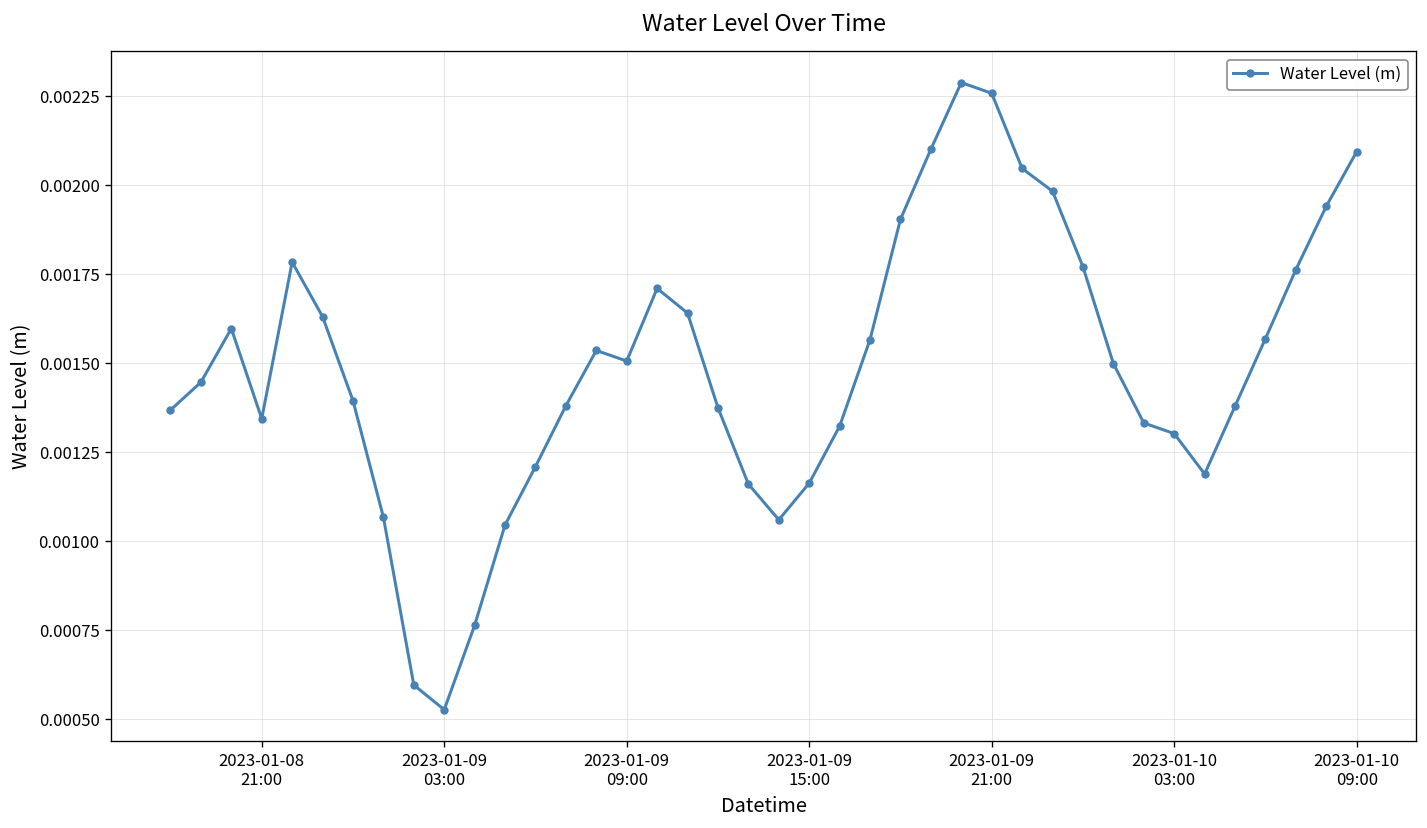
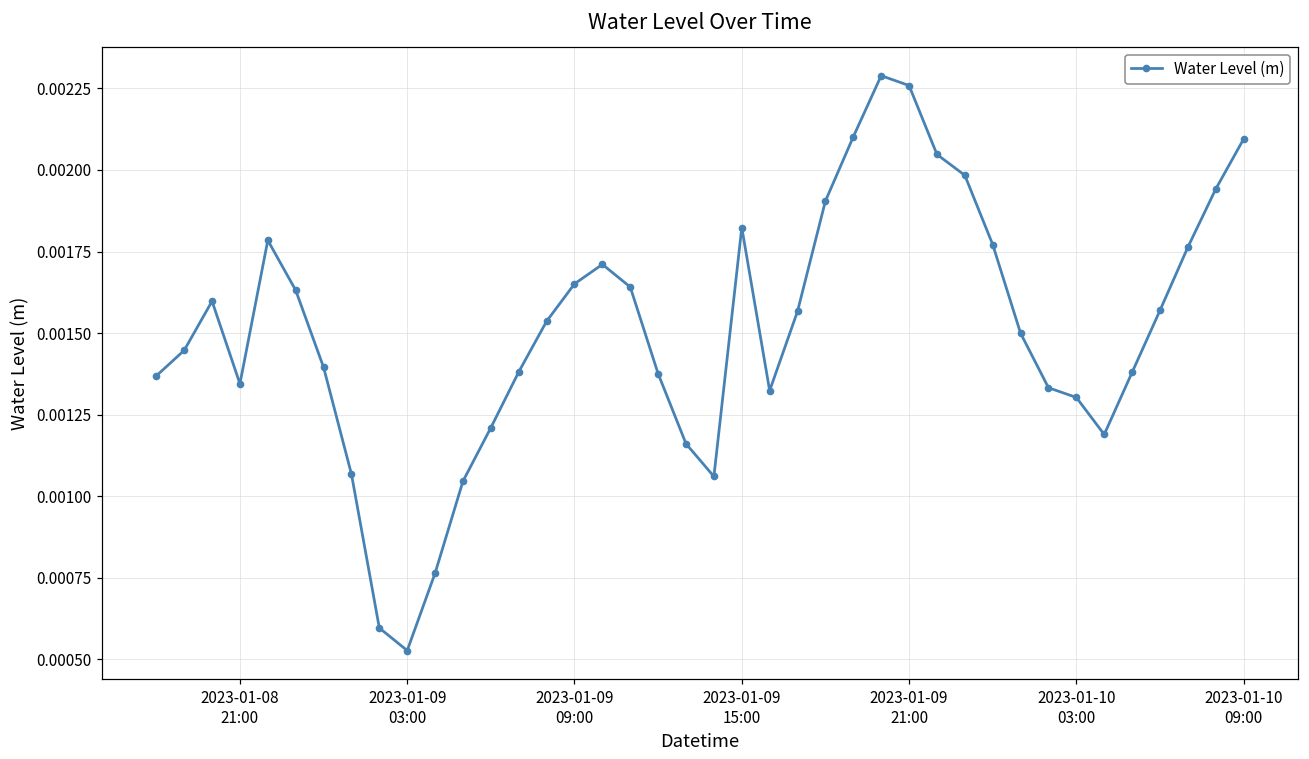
  {
    "2023-01-08 21:00": 0.00134,
    "2023-01-09 03:00": 0.00053,
-   "2023-01-09 09:00": 0.00151,
-   "2023-01-09 15:00": 0.00116,
+   "2023-01-09 09:00": 0.00165,
+   "2023-01-09 15:00": 0.00182,
    "2023-01-09 21:00": 0.00226,
    "2023-01-10 03:00": 0.00130,
    "2023-01-10 09:00": 0.00209
  }
